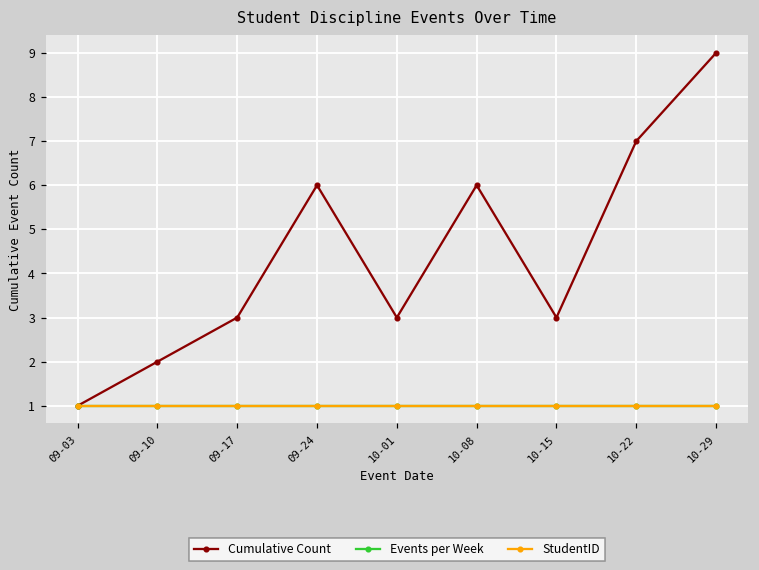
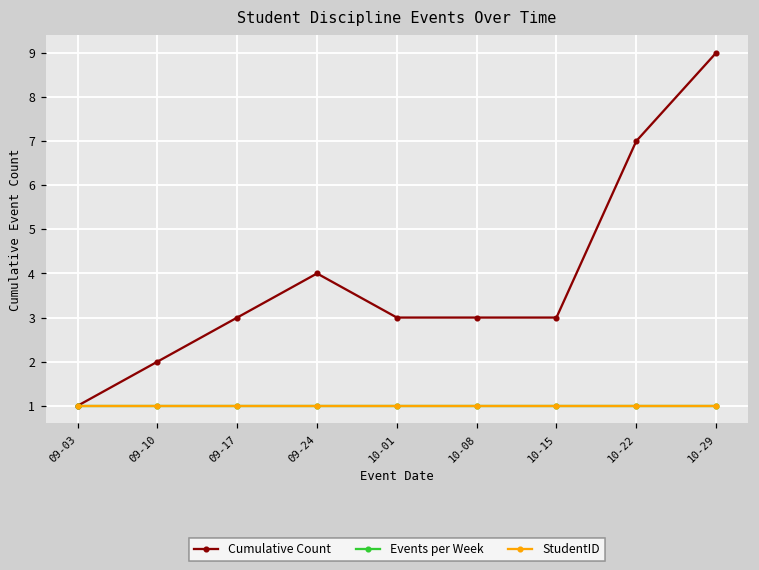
  {
    "Cumulative Count": {
      "09-10": 2,
      "09-17": 3,
-     "09-24": 6,
+     "09-24": 4,
      "10-01": 3,
-     "10-08": 6,
+     "10-08": 3,
      "10-15": 3,
      "10-22": 7,
      "10-29": 9
    },
    "StudentID": {
      "09-10": 1,
      "09-17": 1,
      "09-24": 1,
      "10-01": 1,
      "10-08": 1,
      "10-15": 1,
      "10-22": 1,
      "10-29": 1
    }
  }
